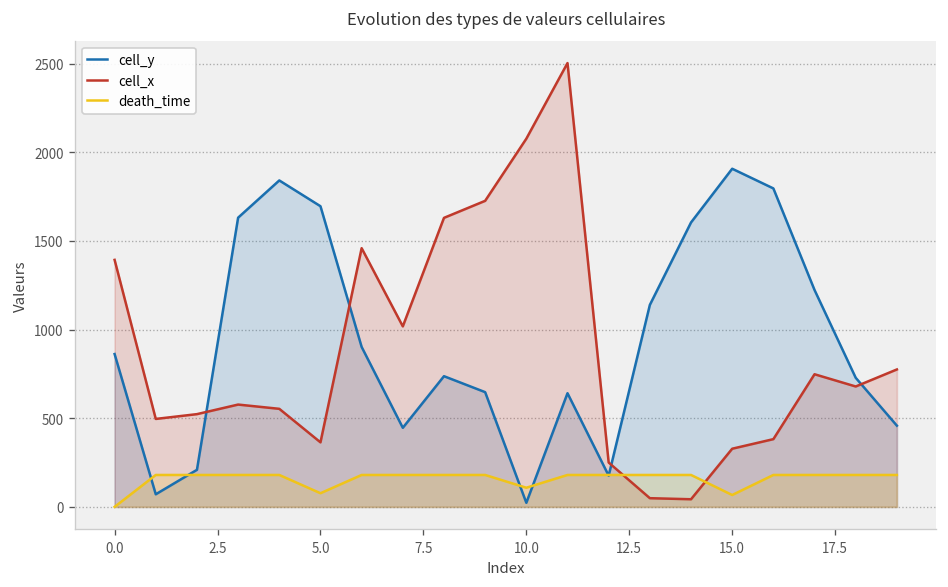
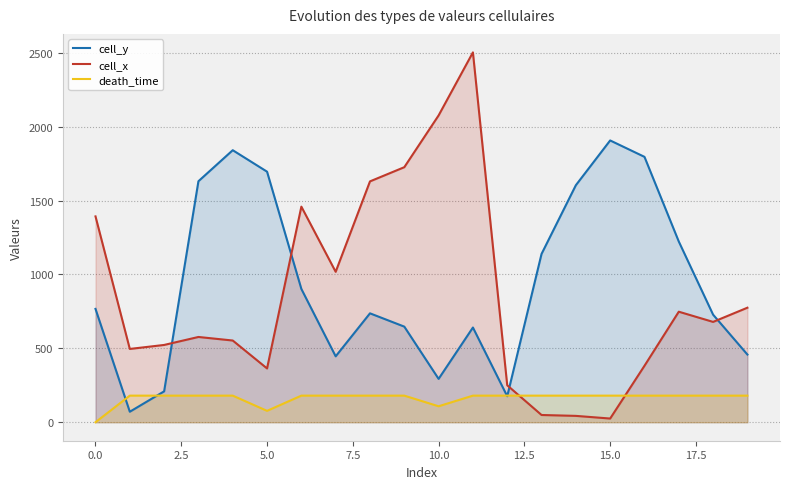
  {
    "cell_y": {
-     "0.0": 860,
+     "0.0": 770,
      "5.0": 1700,
-     "10.0": 20,
+     "10.0": 290,
      "15.0": 1910
    },
    "cell_x": {
      "0.0": 1390,
      "5.0": 360,
      "10.0": 2080,
-     "15.0": 330
+     "15.0": 30
    },
    "death_time": {
      "0.0": 0,
      "5.0": 80,
      "10.0": 110,
-     "15.0": 70
+     "15.0": 180
    }
  }
